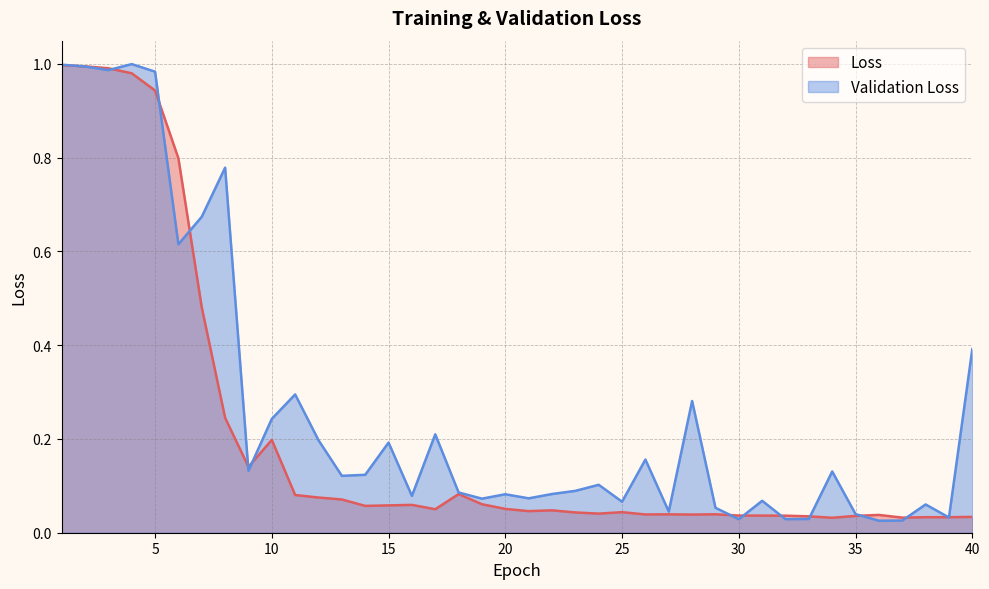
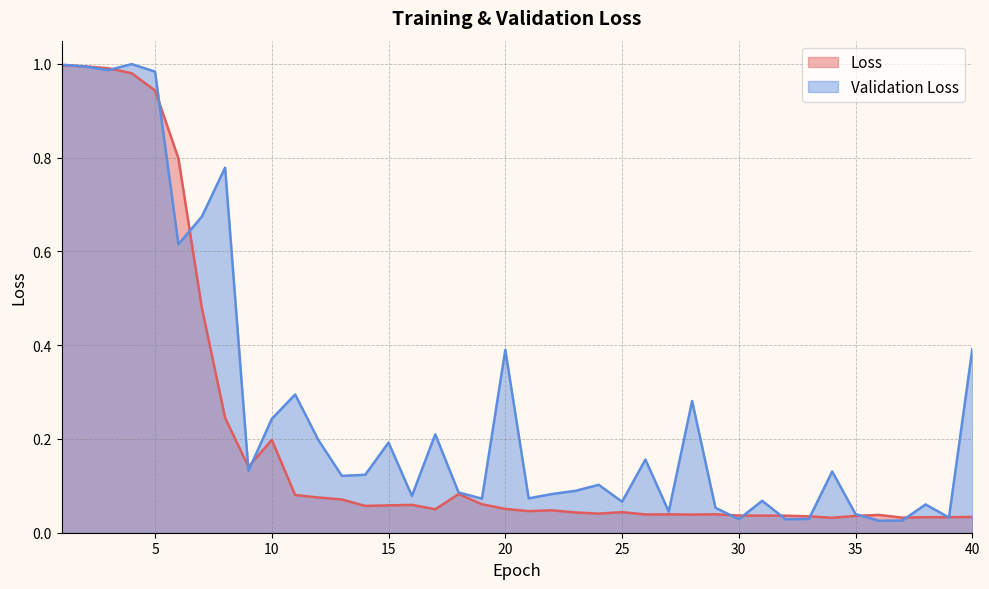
  {
    "Loss": {
      "5": 0.94,
      "10": 0.20,
      "15": 0.06,
      "20": 0.05,
      "25": 0.04,
      "30": 0.04,
      "40": 0.03
    },
    "Validation Loss": {
      "5": 0.98,
      "10": 0.24,
      "15": 0.19,
-     "20": 0.08,
+     "20": 0.39,
      "25": 0.07,
      "30": 0.03,
      "40": 0.39
    }
  }
